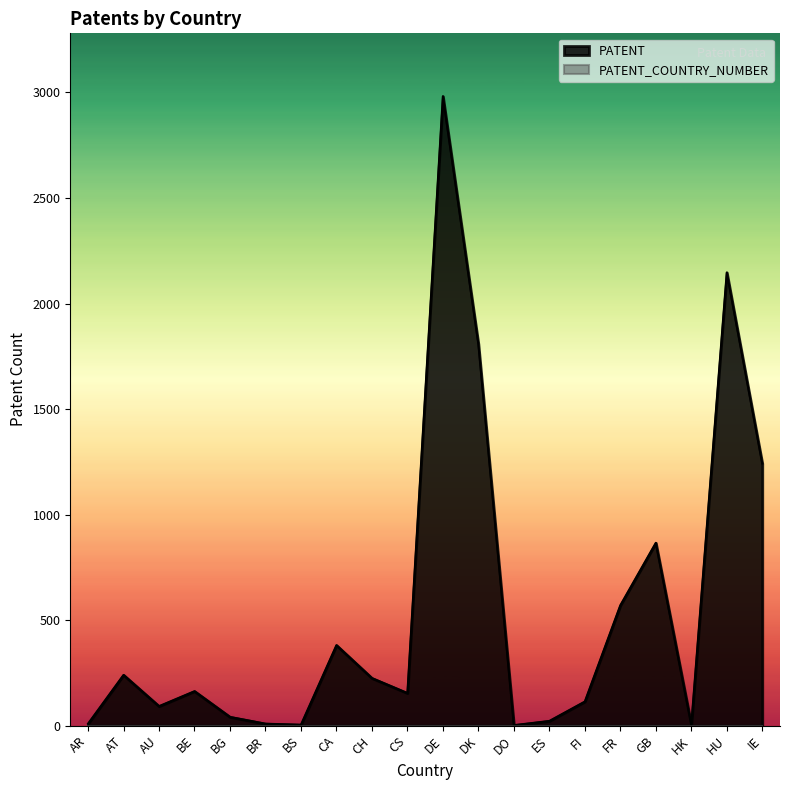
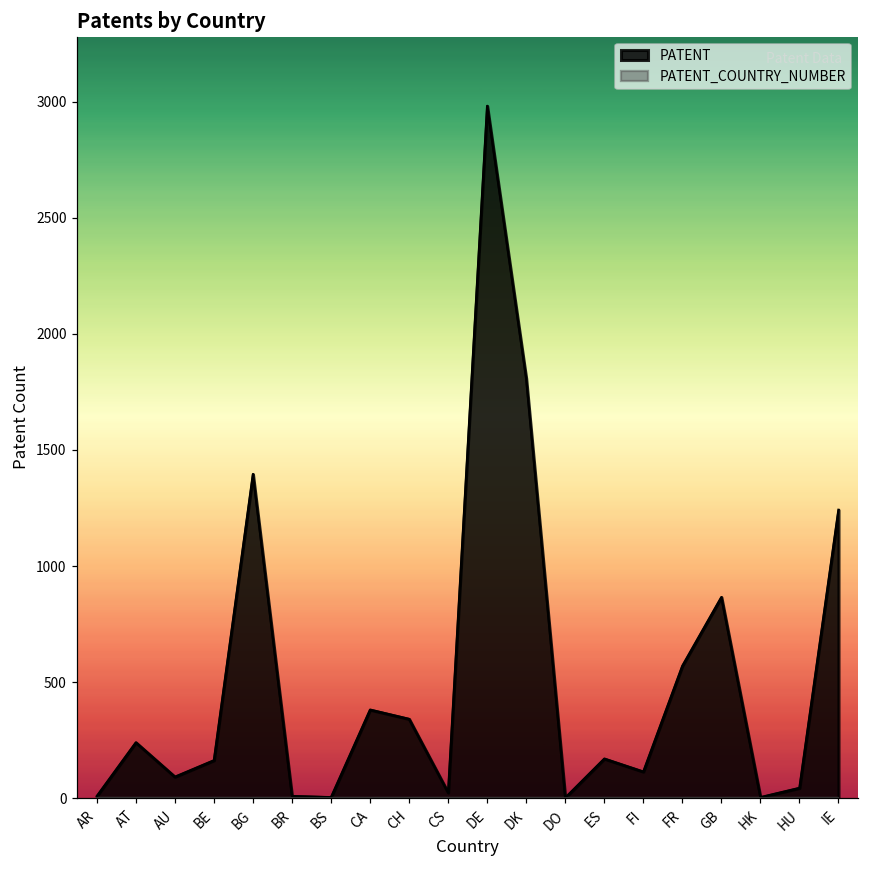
  {
    "PATENT": {
      "AT": 240,
      "AU": 90,
      "BE": 160,
-     "BG": 40,
+     "BG": 1400,
      "CA": 380,
-     "CH": 230,
-     "CS": 150,
+     "CH": 340,
+     "CS": 20,
      "DE": 2980,
      "DK": 1810,
-     "ES": 20,
+     "ES": 170,
      "FI": 110,
      "FR": 570,
      "GB": 870,
-     "HU": 2150,
+     "HU": 40,
      "IE": 1240
    },
    "PATENT_COUNTRY_NUMBER": {
      "AT": 0,
      "AU": 0,
      "BE": 0,
      "BG": 0,
      "CA": 0,
      "CH": 0,
      "CS": 0,
      "DE": 0,
      "DK": 0,
      "ES": 0,
      "FI": 0,
      "FR": 0,
      "GB": 0,
      "HU": 0,
      "IE": 0
    }
  }
